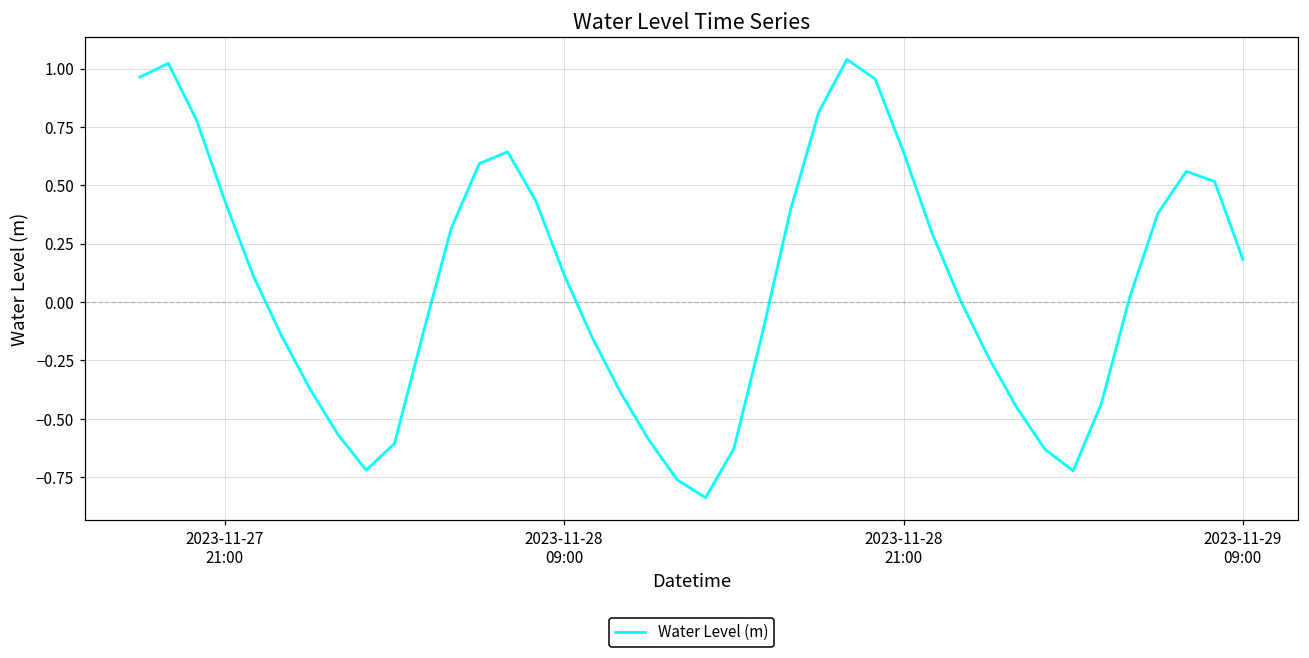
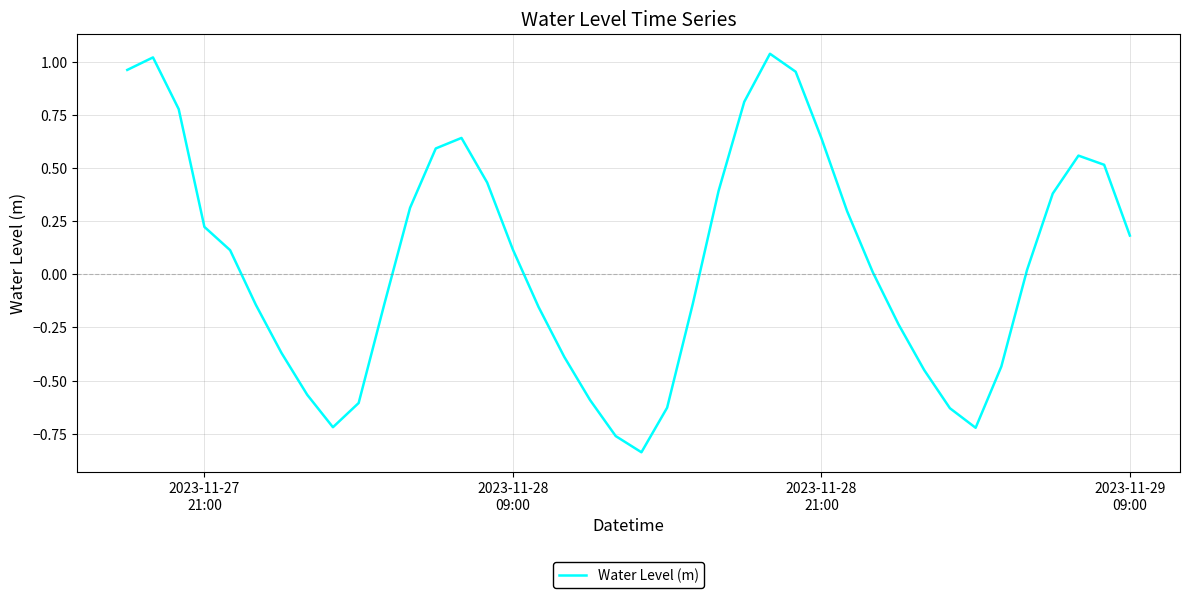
  {
-   "2023-11-27 21:00": 0.43,
+   "2023-11-27 21:00": 0.22,
    "2023-11-28 09:00": 0.12,
    "2023-11-28 21:00": 0.64,
    "2023-11-29 09:00": 0.18
  }
